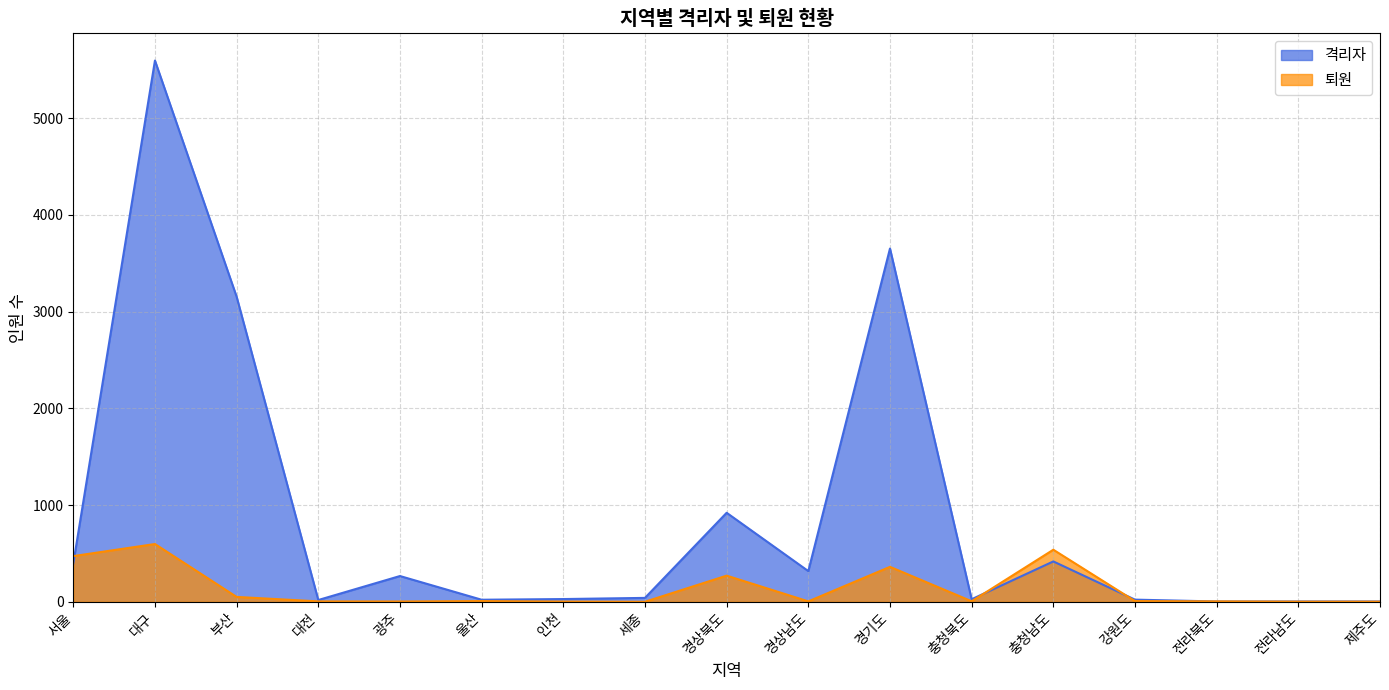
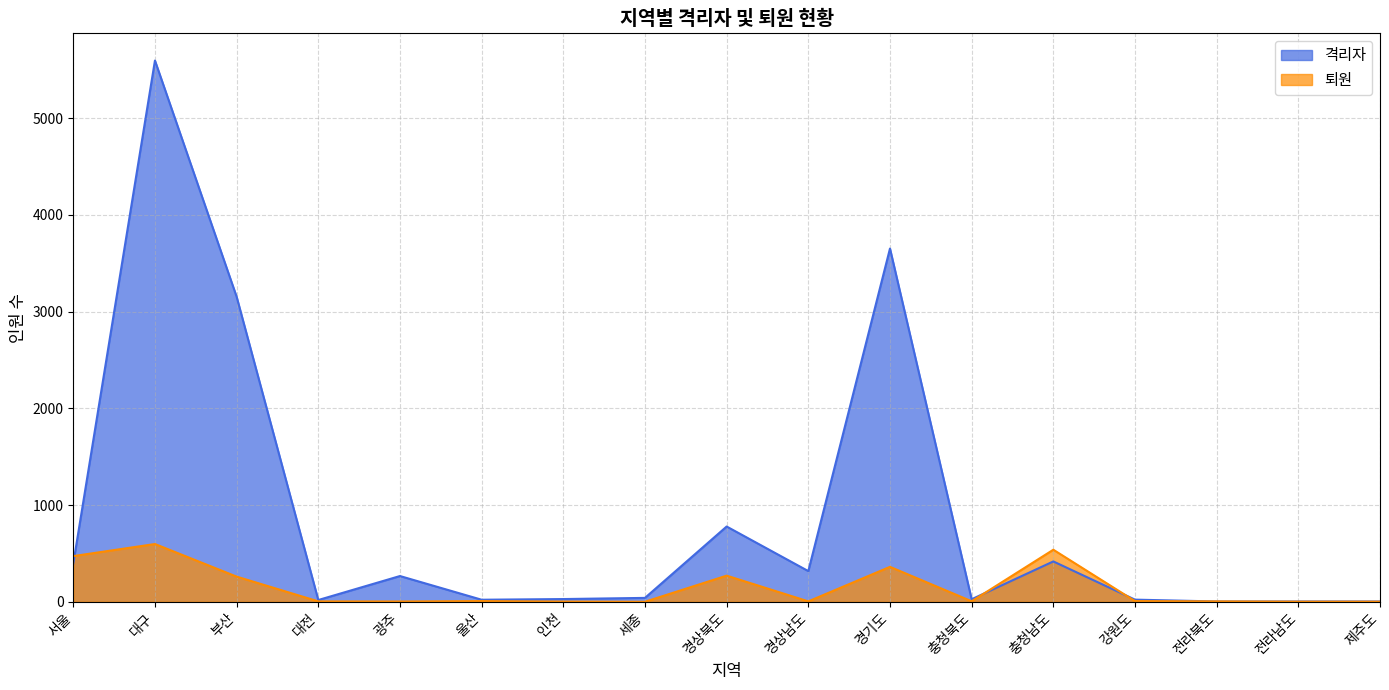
  {
    "격리자": {
      "서울": 400,
      "대구": 5600,
      "부산": 3200,
      "광주": 300,
      "세종": 0,
-     "경상북도": 900,
+     "경상북도": 800,
      "경상남도": 300,
      "경기도": 3700,
      "충청남도": 400
    },
    "퇴원": {
      "서울": 500,
      "대구": 600,
-     "부산": 100,
+     "부산": 300,
      "광주": 0,
      "세종": 0,
      "경상북도": 300,
      "경상남도": 0,
      "경기도": 400,
      "충청남도": 500
    }
  }
